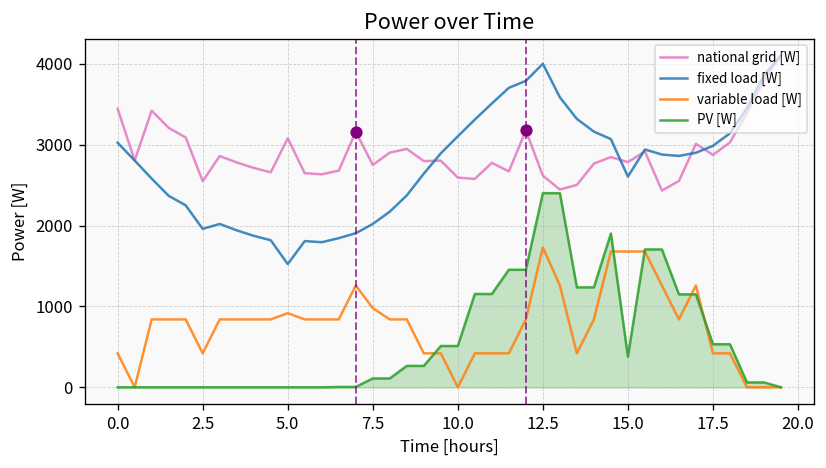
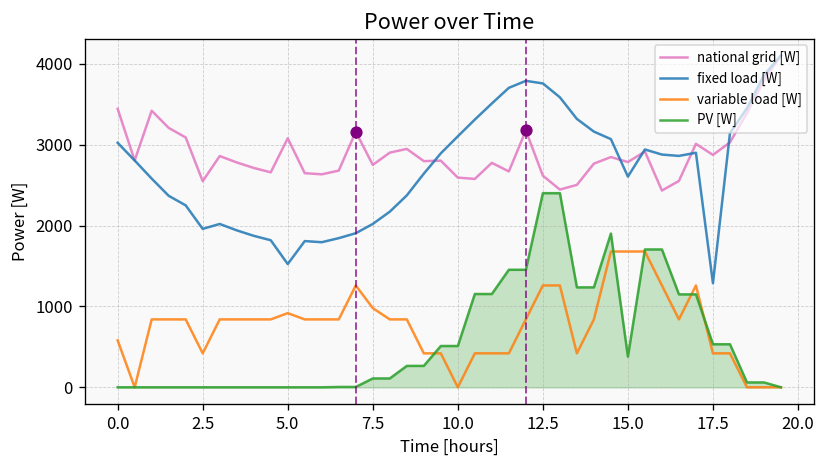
  {
    "national grid [W]": {
      "0.0": 3400,
      "2.5": 2500,
      "5.0": 3100,
      "7.5": 2700,
      "10.0": 2600,
      "12.5": 2600,
      "15.0": 2800,
      "17.5": 2900
    },
    "fixed load [W]": {
      "0.0": 3000,
      "2.5": 2000,
      "5.0": 1500,
      "7.5": 2000,
      "10.0": 3100,
-     "12.5": 4000,
+     "12.5": 3800,
      "15.0": 2600,
-     "17.5": 3000
+     "17.5": 1300
    },
    "variable load [W]": {
-     "0.0": 400,
+     "0.0": 600,
      "2.5": 400,
      "5.0": 900,
      "7.5": 1000,
      "10.0": 0,
-     "12.5": 1700,
+     "12.5": 1300,
      "15.0": 1700,
      "17.5": 400
    },
    "PV [W]": {
      "0.0": 0,
      "2.5": 0,
      "5.0": 0,
      "7.5": 100,
      "10.0": 500,
      "12.5": 2400,
      "15.0": 400,
      "17.5": 500
    }
  }
